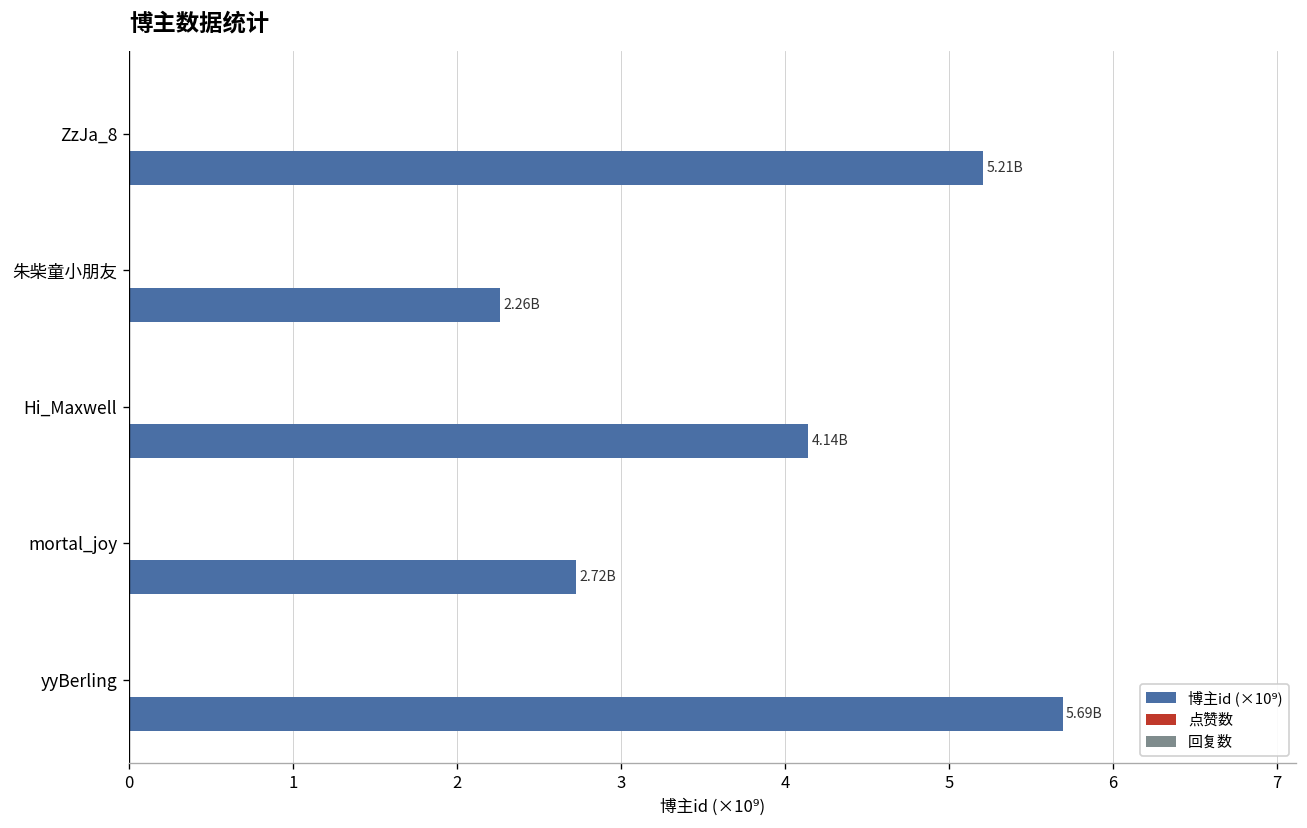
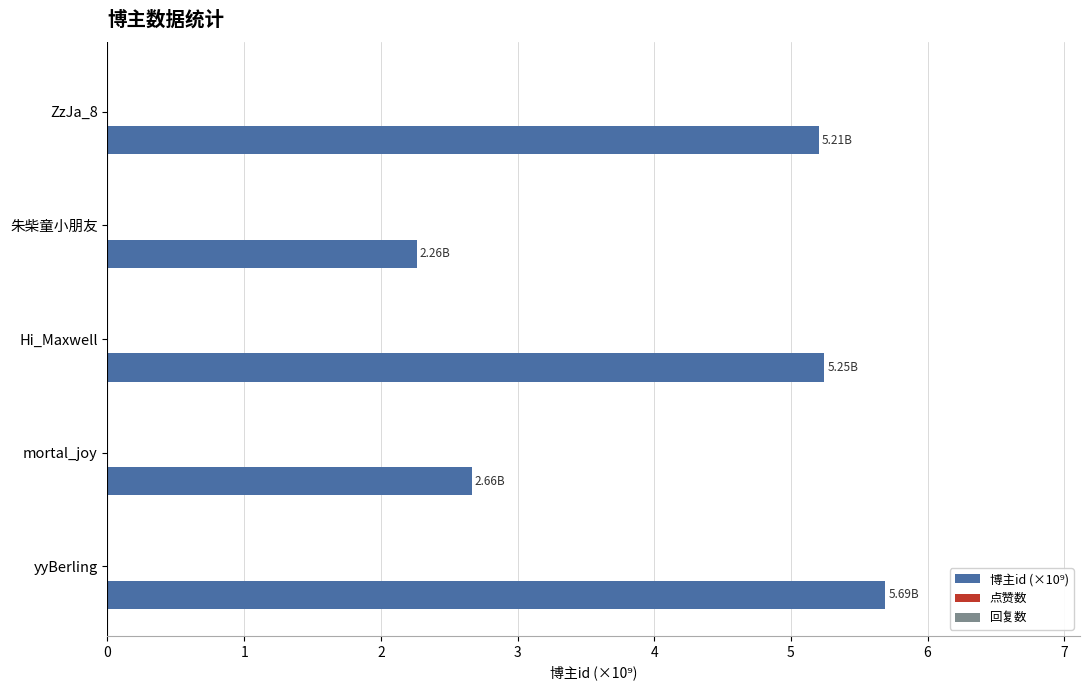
  {
    "博主id (×10⁹)": {
      "ZzJa_8": "5.21B",
      "朱柴童小朋友": "2.26B",
-     "Hi_Maxwell": "4.14B",
-     "mortal_joy": "2.72B",
+     "Hi_Maxwell": "5.25B",
+     "mortal_joy": "2.66B",
      "yyBerling": "5.69B"
    },
    "点赞数": {
      "ZzJa_8": "0.00",
      "朱柴童小朋友": "0.00",
      "Hi_Maxwell": "0.00",
      "mortal_joy": "0.00",
      "yyBerling": "0.00"
    },
    "回复数": {
      "ZzJa_8": "0.00",
      "朱柴童小朋友": "0.00",
      "Hi_Maxwell": "0.00",
      "mortal_joy": "0.00",
      "yyBerling": "0.00"
    }
  }
